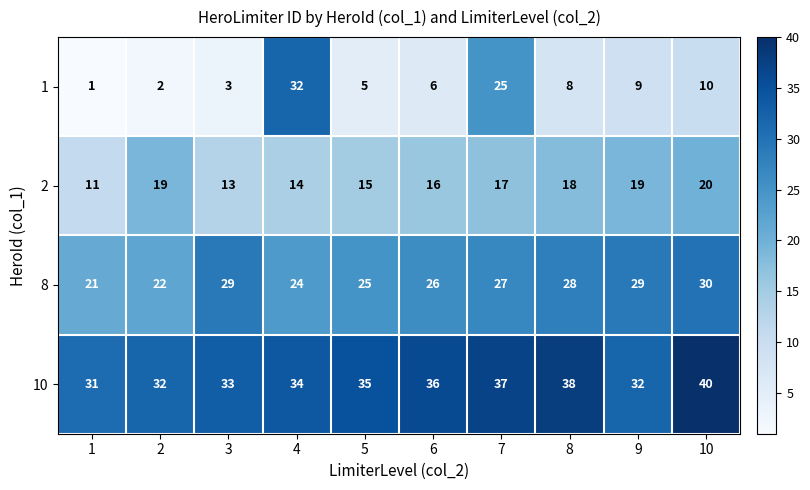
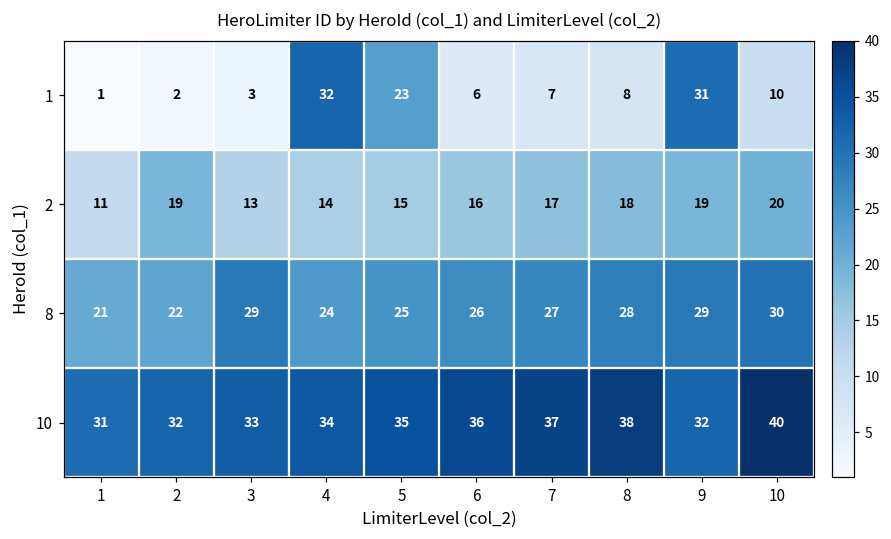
  {
    "1": {
      "1": 1,
      "2": 2,
      "3": 3,
      "4": 32,
-     "5": 5,
+     "5": 23,
      "6": 6,
-     "7": 25,
+     "7": 7,
      "8": 8,
-     "9": 9,
+     "9": 31,
      "10": 10
    },
    "2": {
      "1": 11,
      "2": 19,
      "3": 13,
      "4": 14,
      "5": 15,
      "6": 16,
      "7": 17,
      "8": 18,
      "9": 19,
      "10": 20
    },
    "8": {
      "1": 21,
      "2": 22,
      "3": 29,
      "4": 24,
      "5": 25,
      "6": 26,
      "7": 27,
      "8": 28,
      "9": 29,
      "10": 30
    },
    "10": {
      "1": 31,
      "2": 32,
      "3": 33,
      "4": 34,
      "5": 35,
      "6": 36,
      "7": 37,
      "8": 38,
      "9": 32,
      "10": 40
    }
  }
